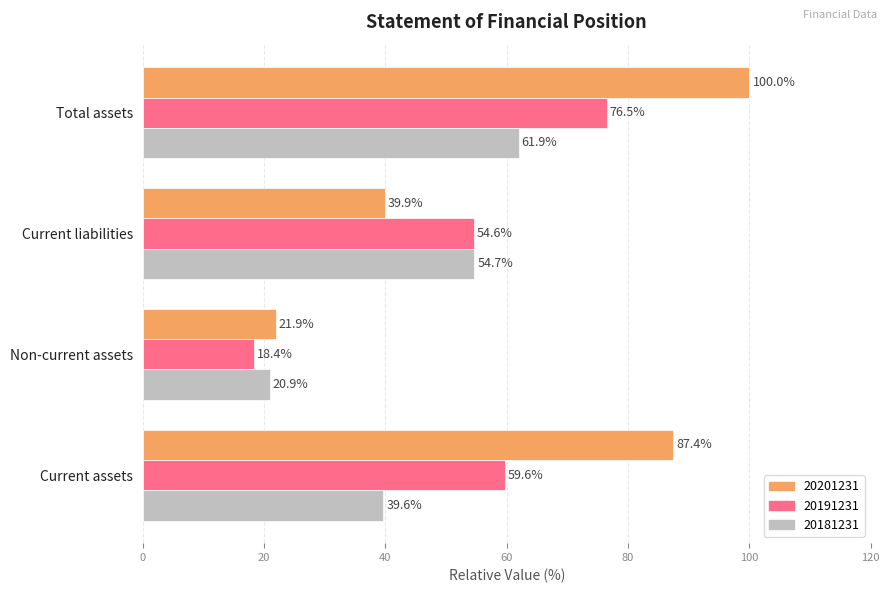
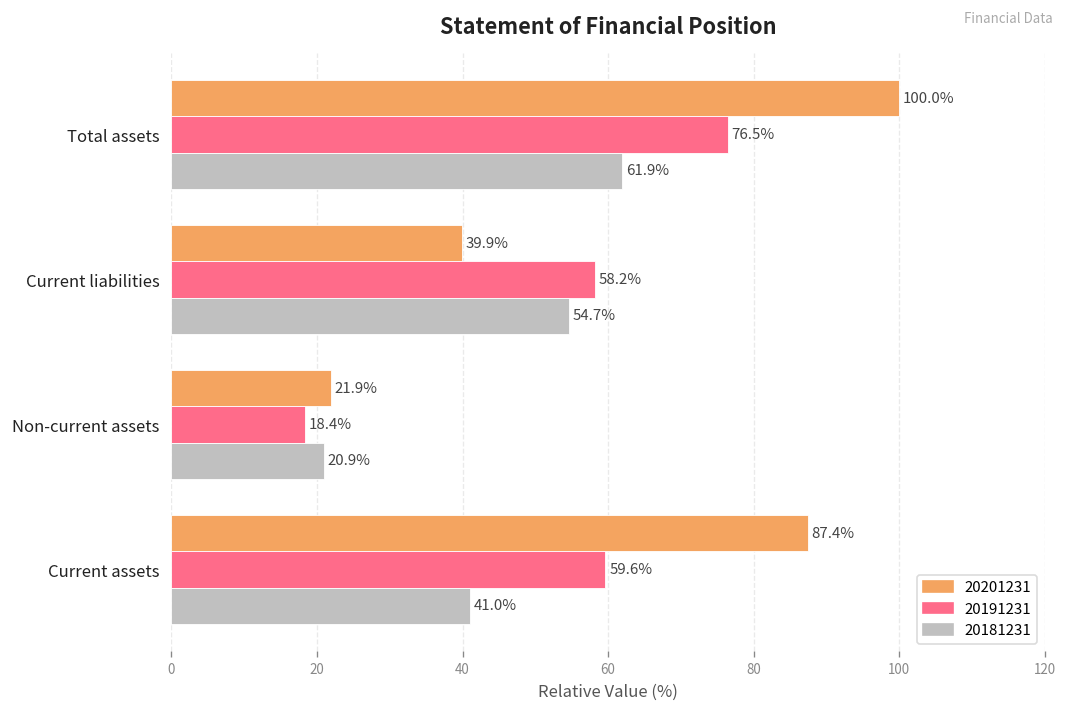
  {
    "20201231": {
      "Total assets": "100.0%",
      "Current liabilities": "39.9%",
      "Non-current assets": "21.9%",
      "Current assets": "87.4%"
    },
    "20191231": {
      "Total assets": "76.5%",
-     "Current liabilities": "54.6%",
+     "Current liabilities": "58.2%",
      "Non-current assets": "18.4%",
      "Current assets": "59.6%"
    },
    "20181231": {
      "Total assets": "61.9%",
      "Current liabilities": "54.7%",
      "Non-current assets": "20.9%",
-     "Current assets": "39.6%"
+     "Current assets": "41.0%"
    }
  }
